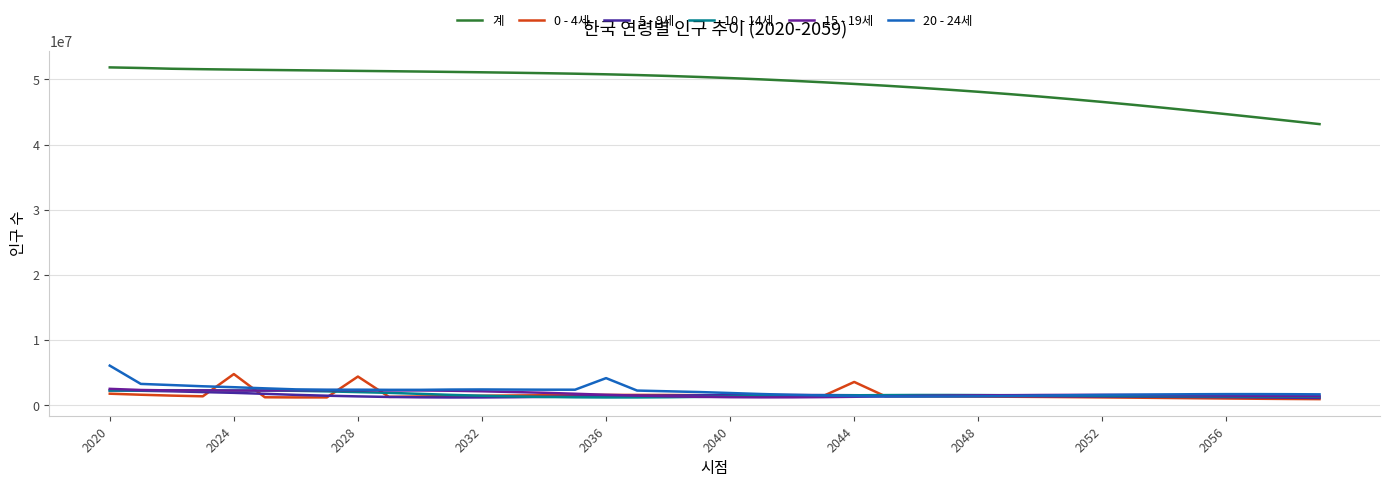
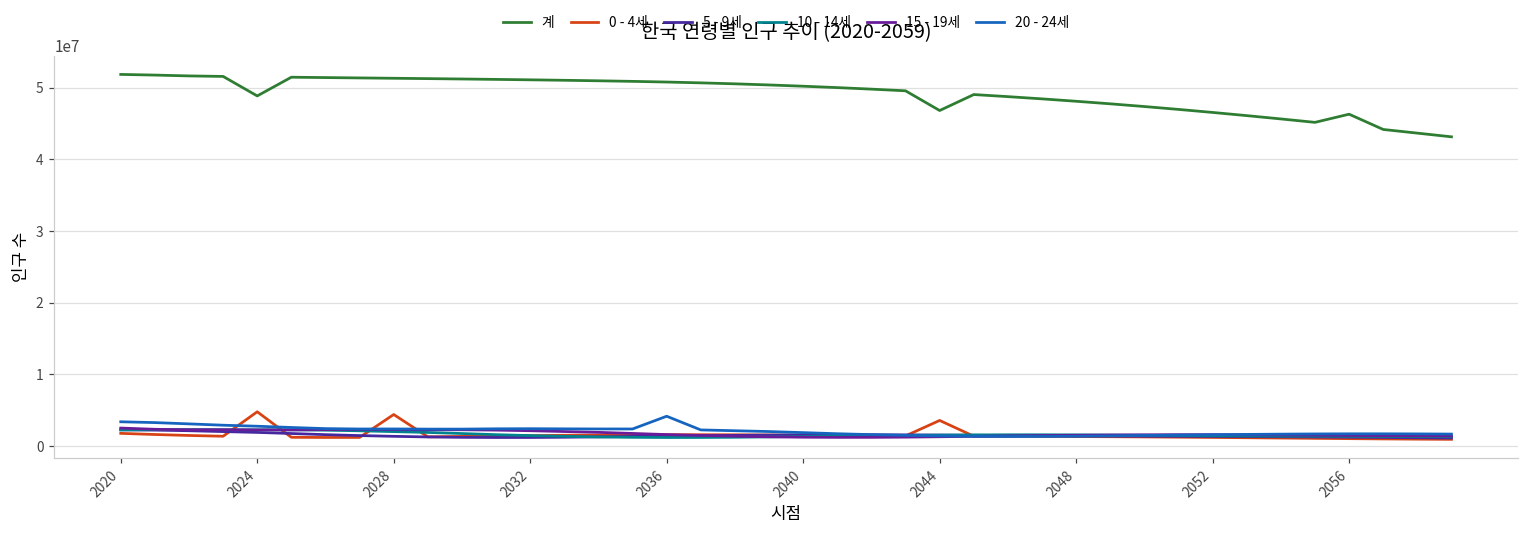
  {
    "계": {
      "2020": 52000000,
-     "2024": 52000000,
+     "2024": 49000000,
      "2028": 51000000,
      "2032": 51000000,
      "2036": 51000000,
      "2040": 50000000,
-     "2044": 49000000,
+     "2044": 47000000,
      "2048": 48000000,
      "2052": 47000000,
-     "2056": 45000000
+     "2056": 46000000
    },
    "0 - 4세": {
      "2020": 2000000,
      "2024": 5000000,
      "2028": 4000000,
      "2044": 4000000
    },
    "20 - 24세": {
-     "2020": 6000000,
+     "2020": 3000000,
      "2024": 3000000,
      "2036": 4000000
    }
  }
